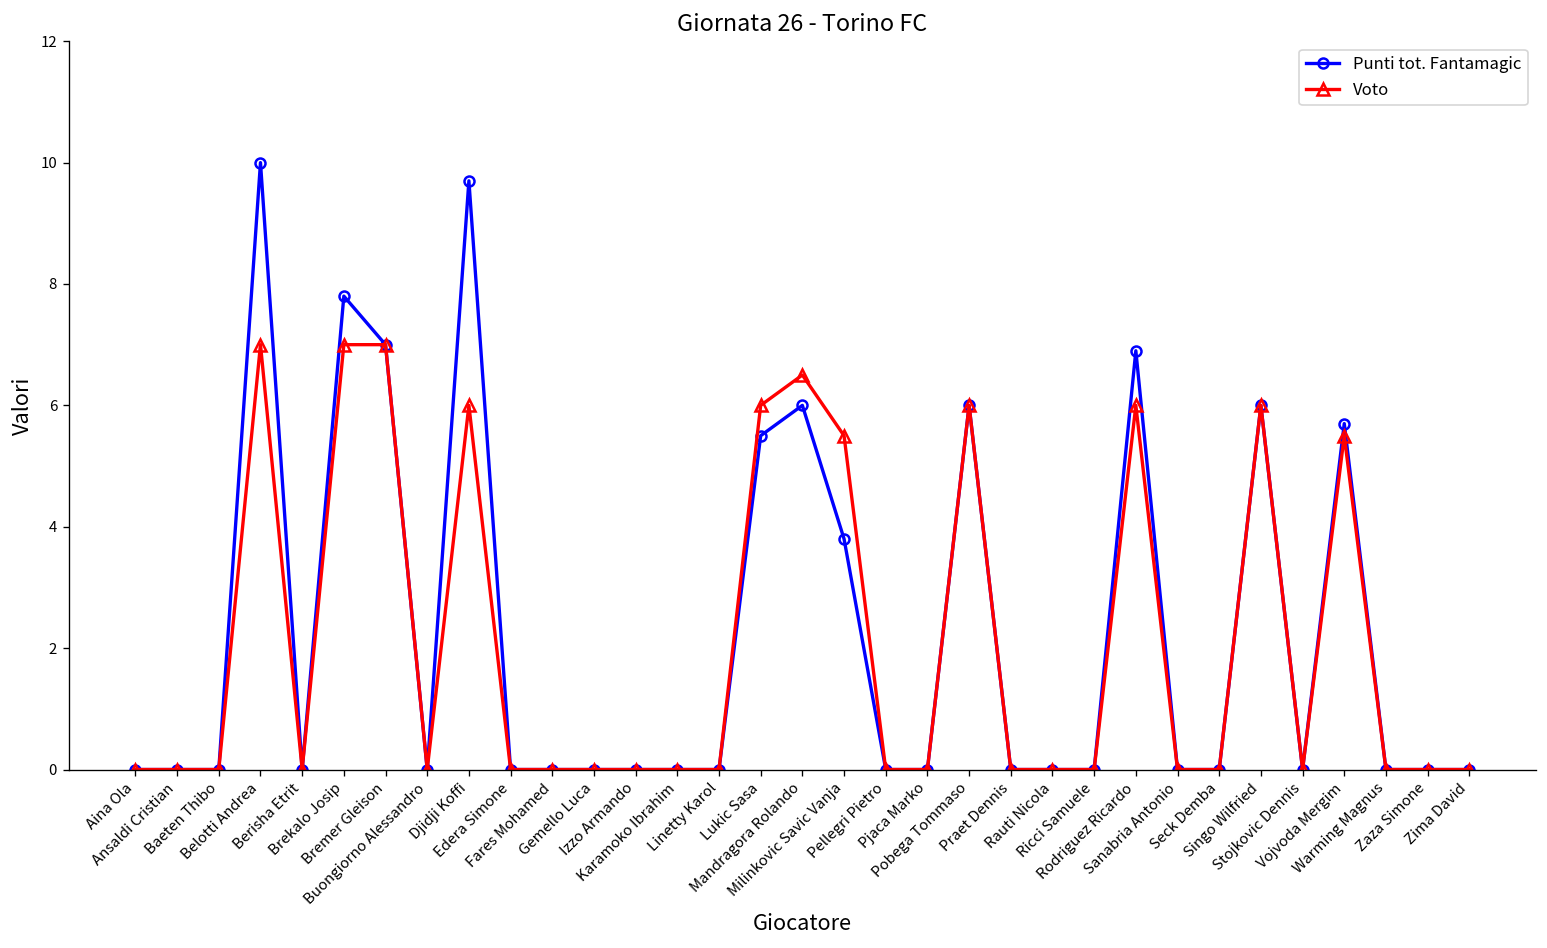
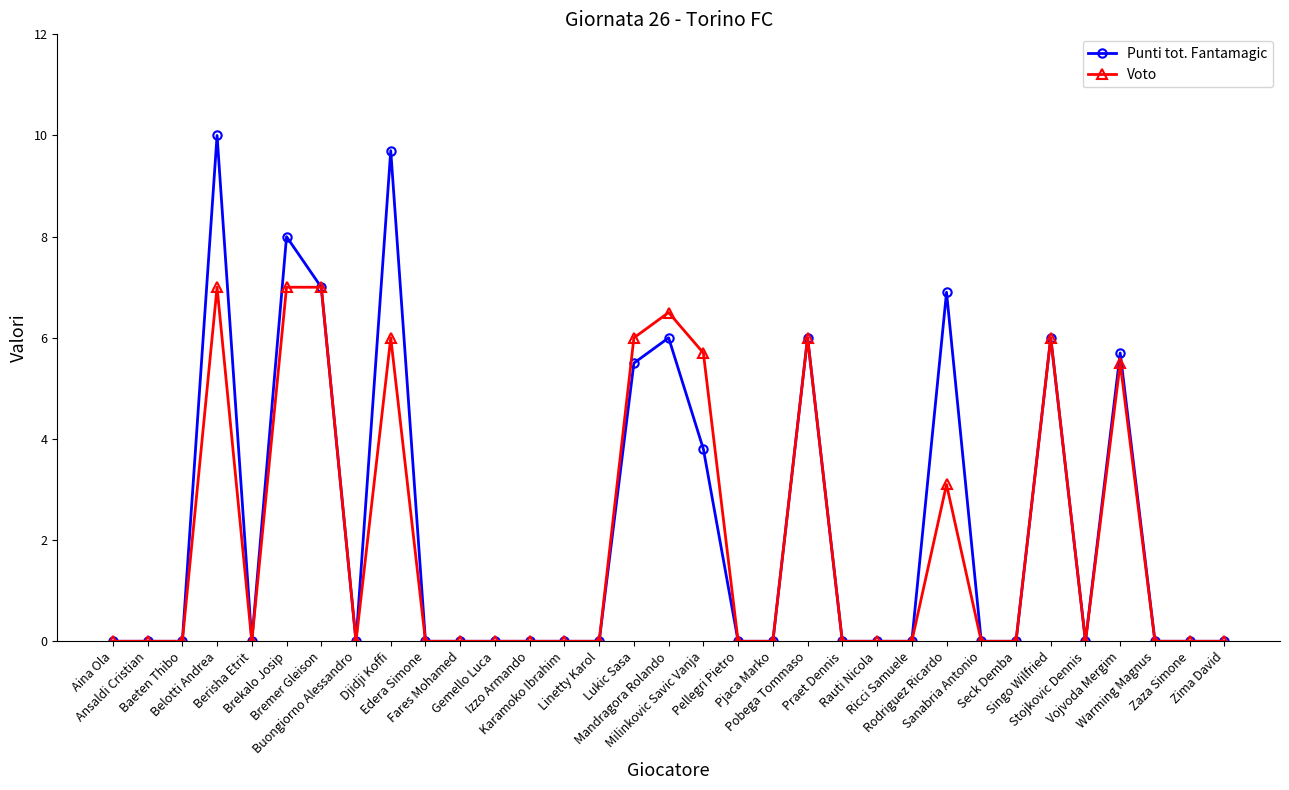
  {
    "Punti tot. Fantamagic": {
      "Belotti Andrea": 10.0,
-     "Brekalo Josip": 7.8,
+     "Brekalo Josip": 8.0,
      "Djidji Koffi": 9.7,
      "Lukic Sasa": 5.5,
      "Mandragora Rolando": 6.0,
      "Milinkovic Savic Vanja": 3.8,
      "Rodriguez Ricardo": 6.9,
      "Vojvoda Mergim": 5.7
    },
    "Voto": {
      "Belotti Andrea": 7.0,
      "Brekalo Josip": 7.0,
      "Djidji Koffi": 6.0,
      "Lukic Sasa": 6.0,
      "Mandragora Rolando": 6.5,
-     "Milinkovic Savic Vanja": 5.5,
-     "Rodriguez Ricardo": 6.0,
+     "Milinkovic Savic Vanja": 5.7,
+     "Rodriguez Ricardo": 3.1,
      "Vojvoda Mergim": 5.5
    }
  }
